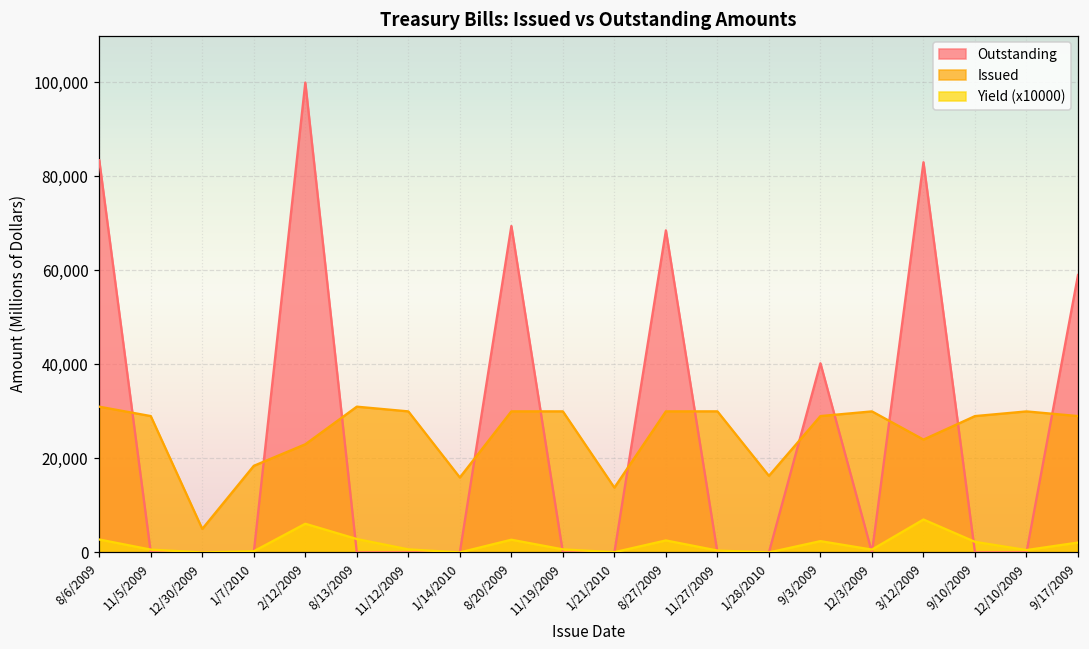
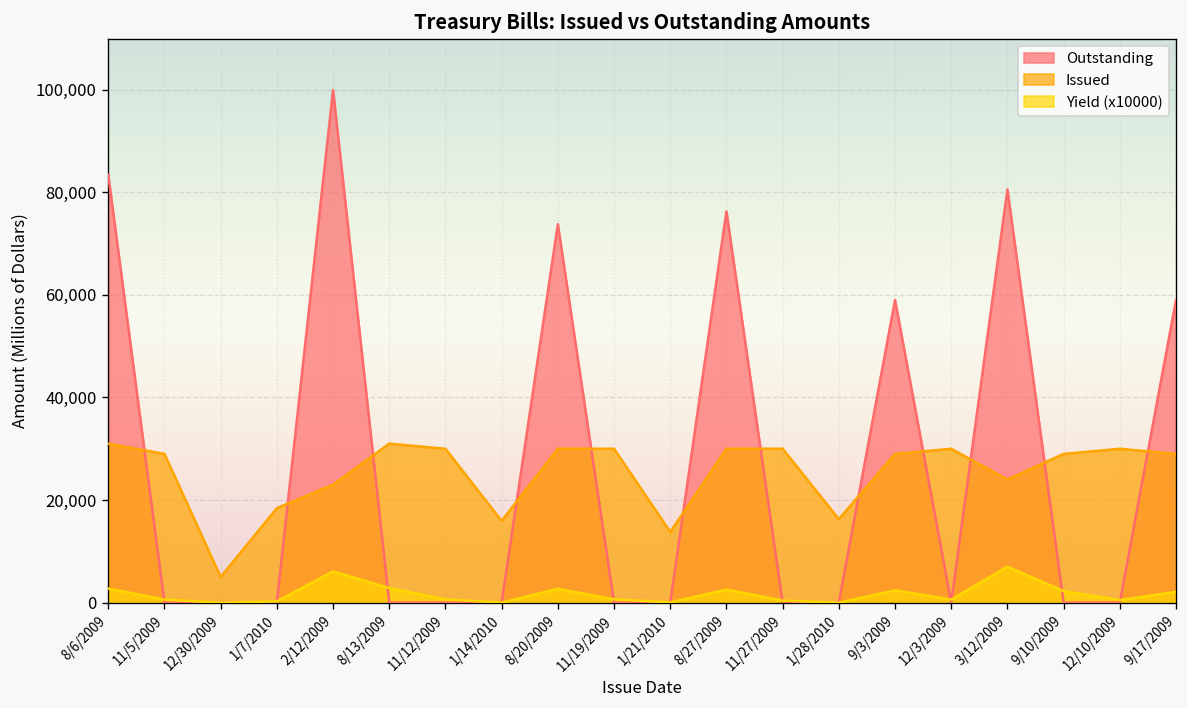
  {
    "Outstanding": {
      "8/6/2009": "83,000",
      "11/5/2009": "0",
      "2/12/2009": "100,000",
      "8/13/2009": "0",
      "11/12/2009": "0",
-     "8/20/2009": "69,000",
+     "8/20/2009": "74,000",
      "11/19/2009": "0",
-     "8/27/2009": "69,000",
-     "9/3/2009": "40,000",
+     "8/27/2009": "76,000",
+     "9/3/2009": "59,000",
      "12/3/2009": "0",
-     "3/12/2009": "83,000",
+     "3/12/2009": "81,000",
      "9/10/2009": "0",
      "9/17/2009": "59,000"
    }
  }
